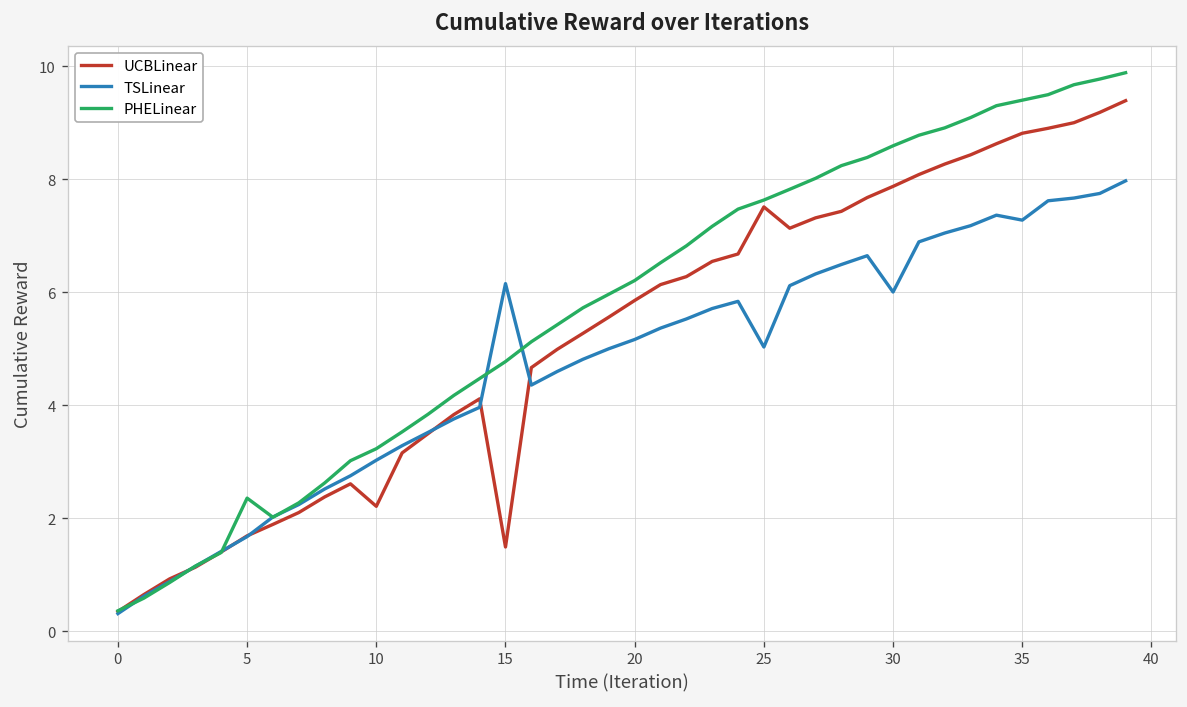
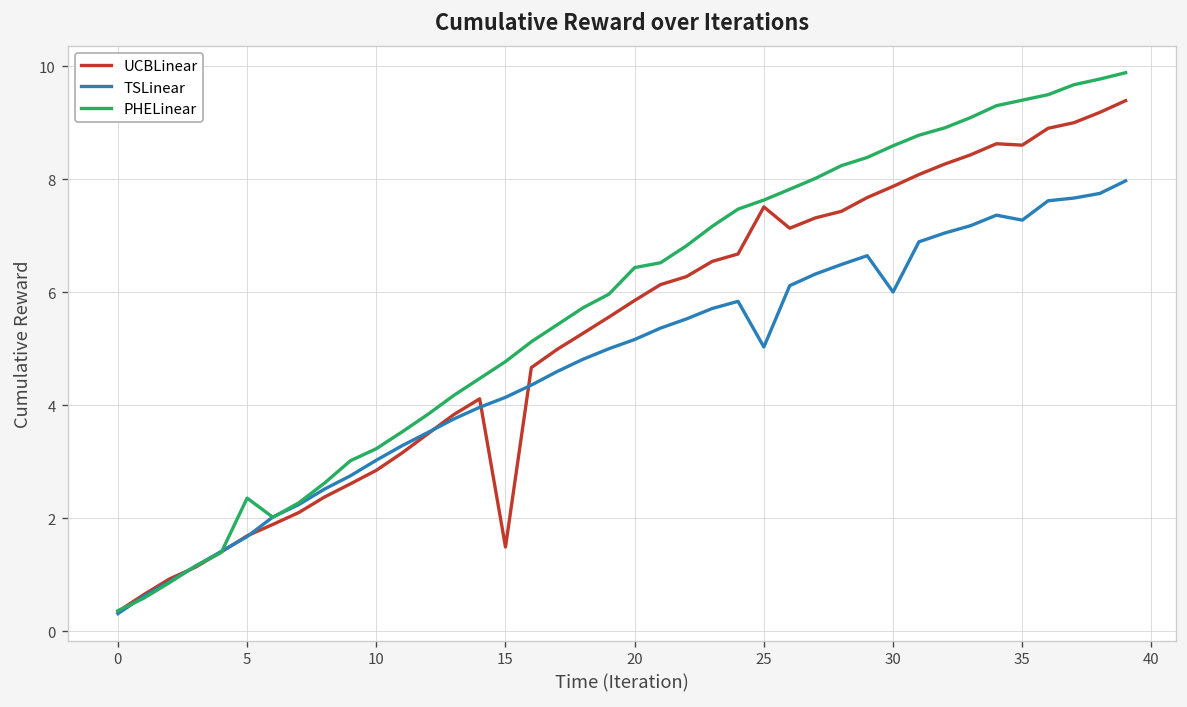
  {
    "UCBLinear": {
-     "10": 2.2,
+     "10": 2.9,
      "15": 1.5,
      "20": 5.9,
      "25": 7.5,
      "30": 7.9,
-     "35": 8.8
+     "35": 8.6
    },
    "TSLinear": {
      "10": 3.0,
-     "15": 6.2,
+     "15": 4.1,
      "20": 5.2,
      "25": 5.0,
      "30": 6.0,
      "35": 7.3
    },
    "PHELinear": {
      "5": 2.4,
      "10": 3.2,
      "15": 4.8,
-     "20": 6.2,
+     "20": 6.4,
      "25": 7.6,
      "30": 8.6,
      "35": 9.4
    }
  }
